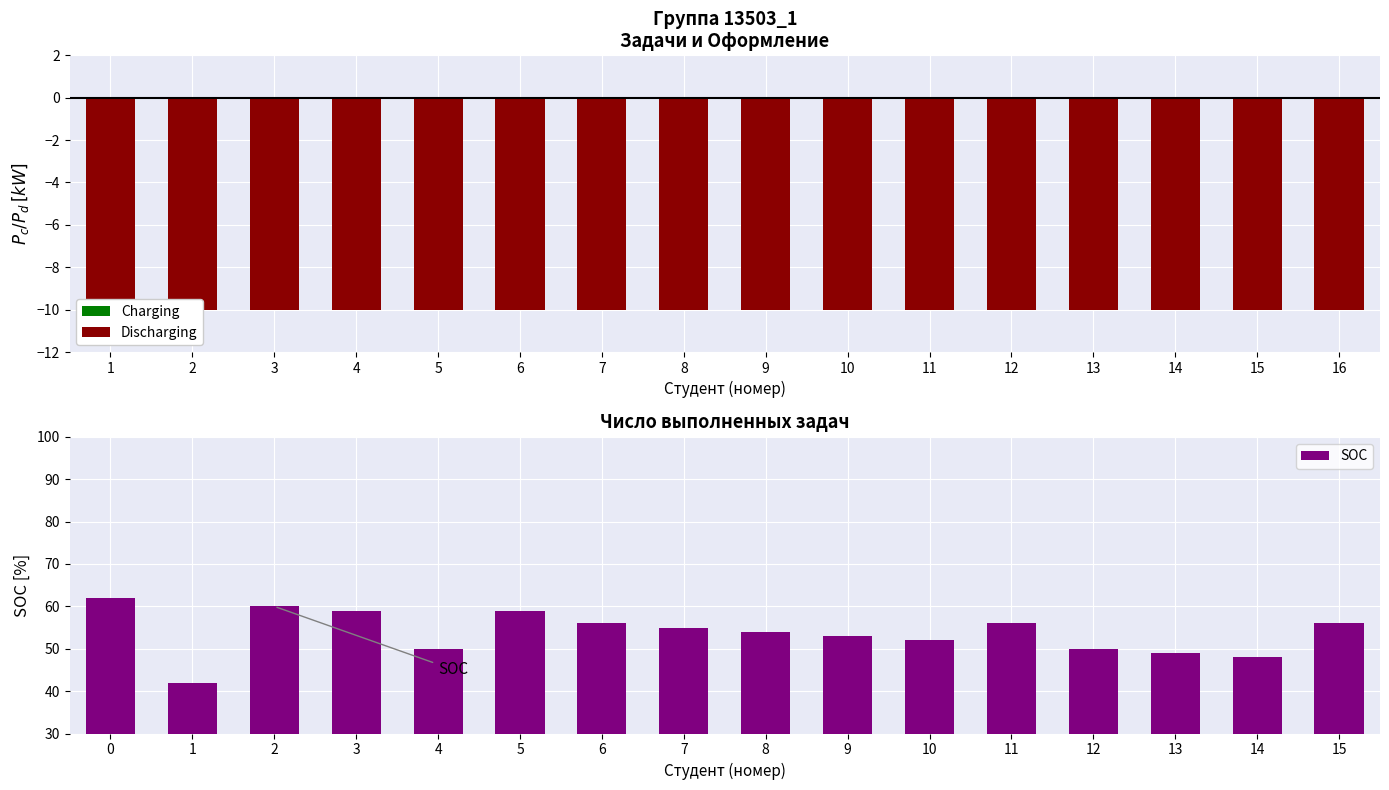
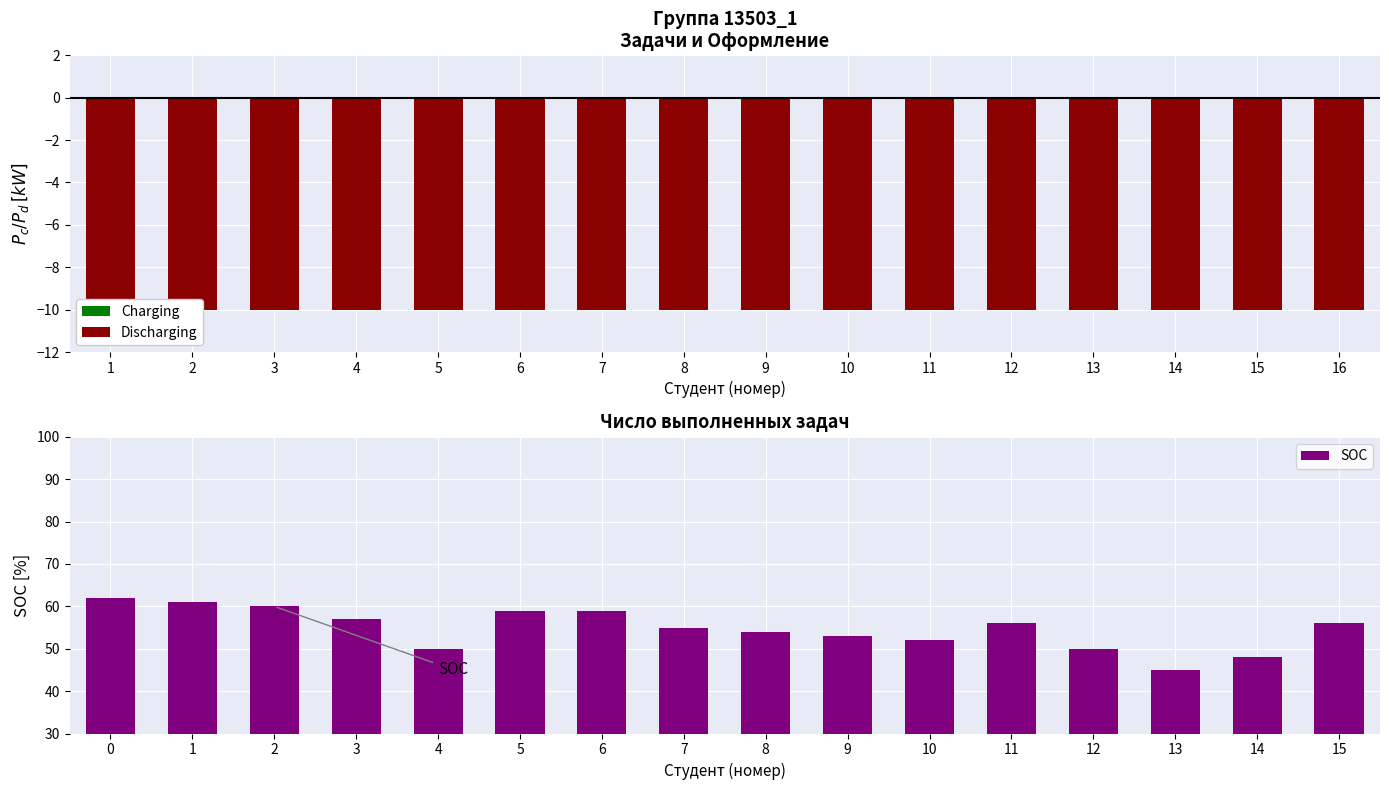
  {
    "Группа 13503_1 Задачи и Оформление": {
      "Charging": {
        "1": 0.0,
        "2": 0.0,
        "3": 0.0,
        "4": 0.0,
        "5": 0.0,
        "6": 0.0,
        "7": 0.0,
        "8": 0.0,
        "9": 0.0,
        "10": 0.0,
        "11": 0.0,
        "12": 0.0,
        "13": 0.0,
        "14": 0.0,
        "15": 0.0,
        "16": 0.0
      },
      "Discharging": {
        "3": -10.0,
        "4": -10.0,
        "5": -10.0,
        "6": -10.0,
        "7": -10.0,
        "8": -10.0,
        "9": -10.0,
        "10": -10.0,
        "11": -10.0,
        "12": -10.0,
        "13": -10.0,
        "14": -10.0,
        "15": -10.0,
        "16": -10.0
      }
    },
    "Число выполненных задач": {
      "0": 62,
-     "1": 42,
+     "1": 61,
      "2": 60,
-     "3": 59,
+     "3": 57,
      "4": 50,
      "5": 59,
-     "6": 56,
+     "6": 59,
      "7": 55,
      "8": 54,
      "9": 53,
      "10": 52,
      "11": 56,
      "12": 50,
-     "13": 49,
+     "13": 45,
      "14": 48,
      "15": 56
    }
  }
